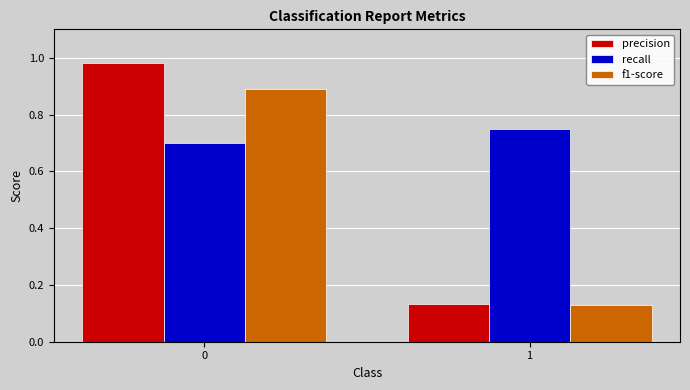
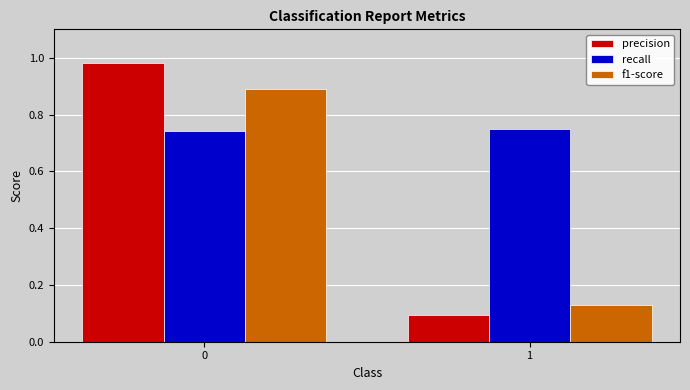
  {
    "precision": {
      "0": 0.98,
-     "1": 0.13
+     "1": 0.10
    },
    "recall": {
-     "0": 0.70,
+     "0": 0.74,
      "1": 0.75
    },
    "f1-score": {
      "0": 0.89,
      "1": 0.13
    }
  }
